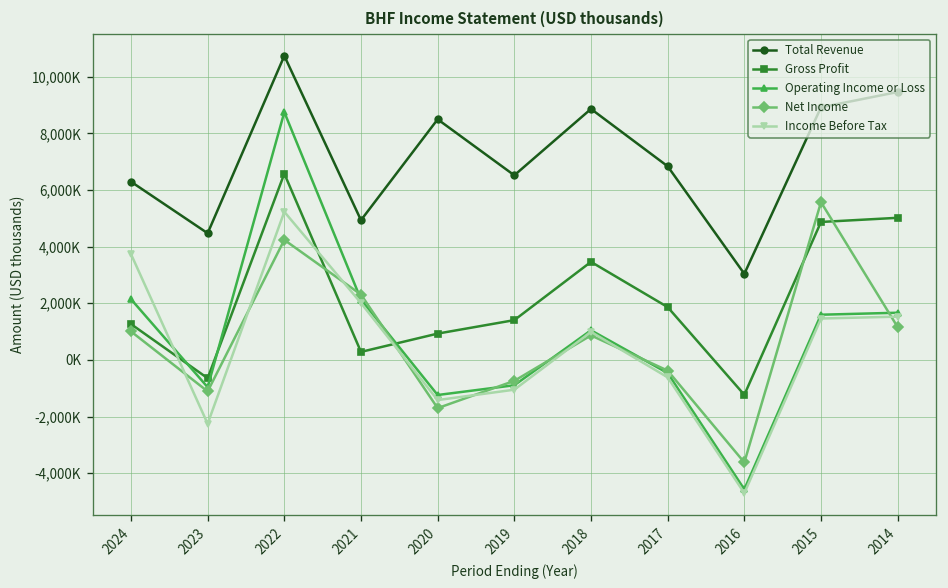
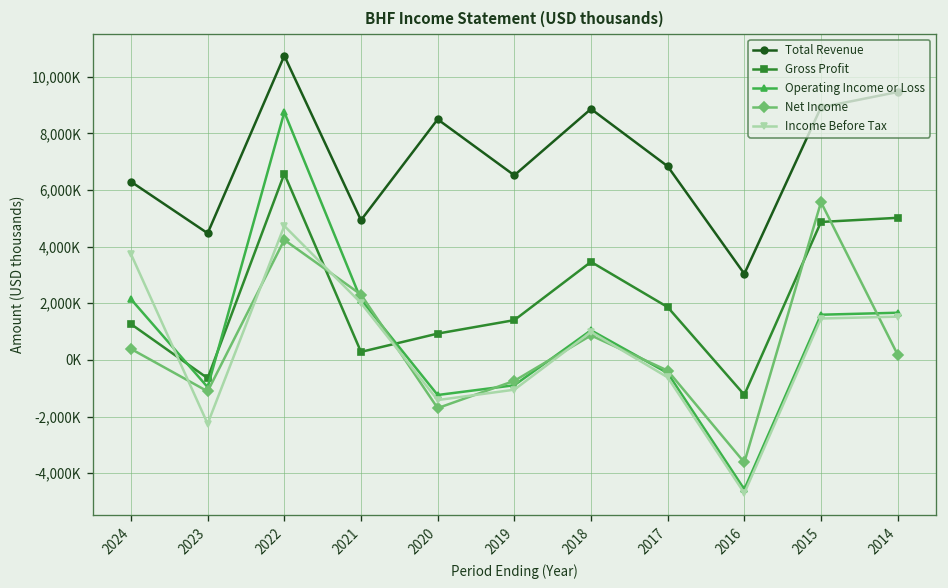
  {
    "Net Income": {
-     "2024": "1,000,000",
+     "2024": "400,000",
      "2023": "-1,100,000",
      "2022": "4,200,000",
      "2021": "2,300,000",
      "2020": "-1,700,000",
      "2019": "-700,000",
      "2018": "900,000",
      "2016": "-3,600,000",
      "2015": "5,600,000",
-     "2014": "1,200,000"
+     "2014": "200,000"
    },
    "Income Before Tax": {
      "2024": "3,700,000",
      "2023": "-2,300,000",
-     "2022": "5,200,000",
+     "2022": "4,700,000",
      "2021": "2,000,000",
      "2020": "-1,400,000",
      "2019": "-1,100,000",
      "2017": "-600,000",
      "2016": "-4,700,000",
      "2015": "1,500,000",
      "2014": "1,500,000"
    }
  }
